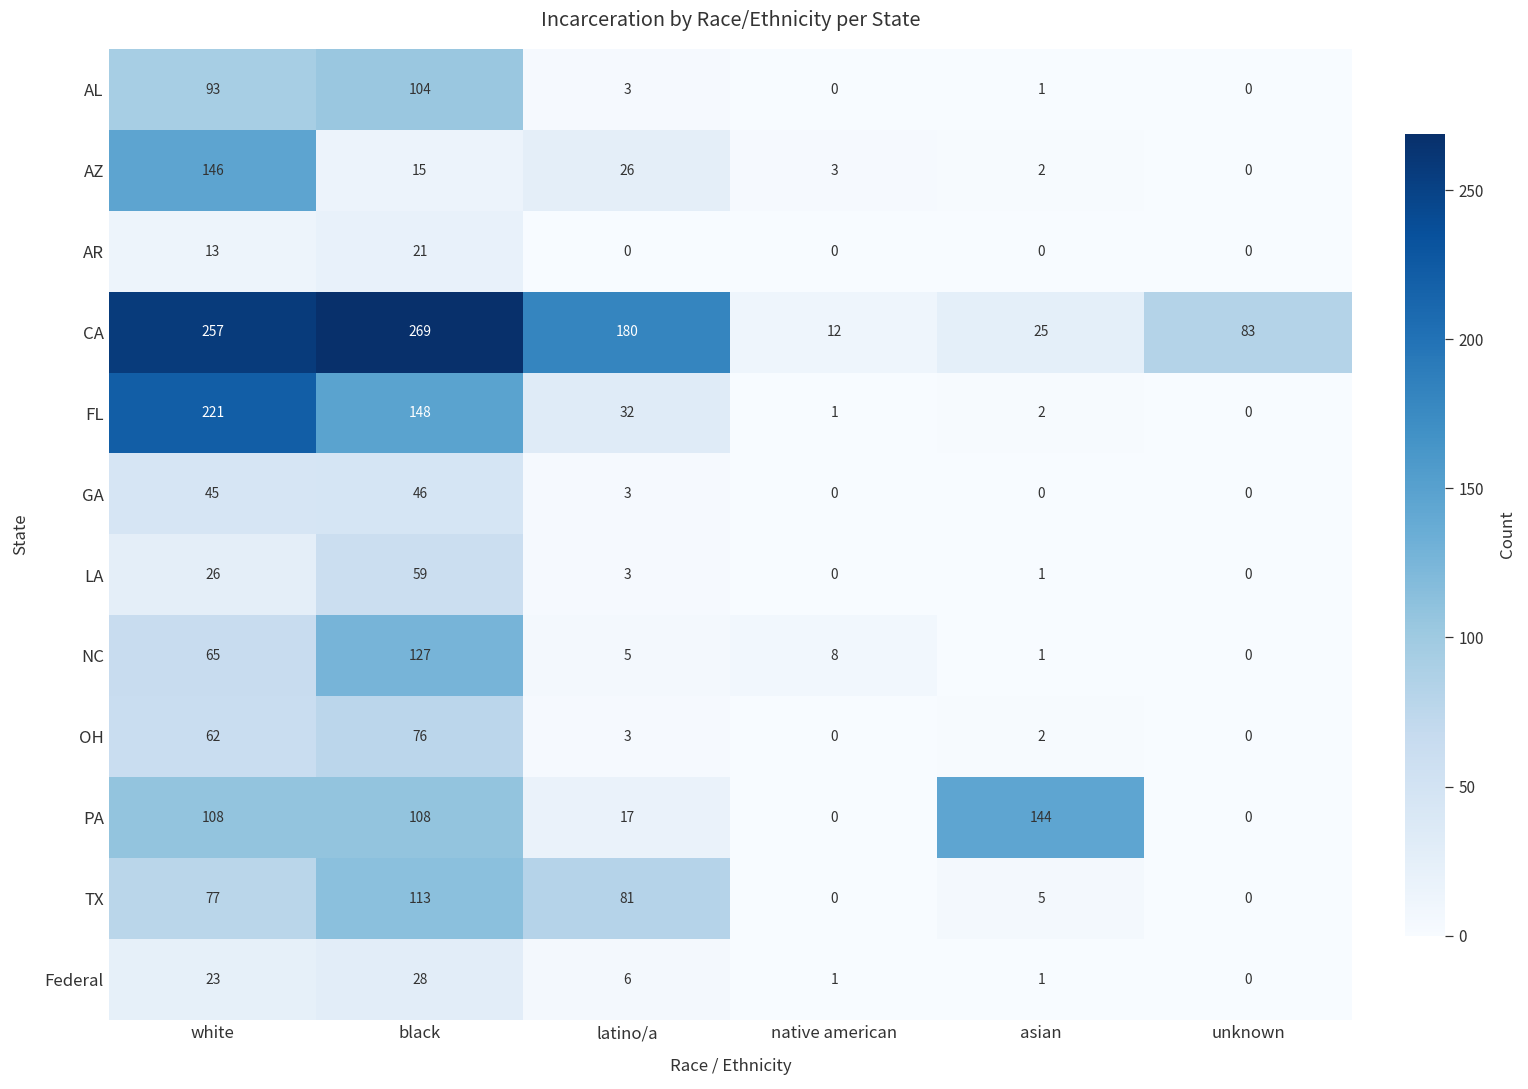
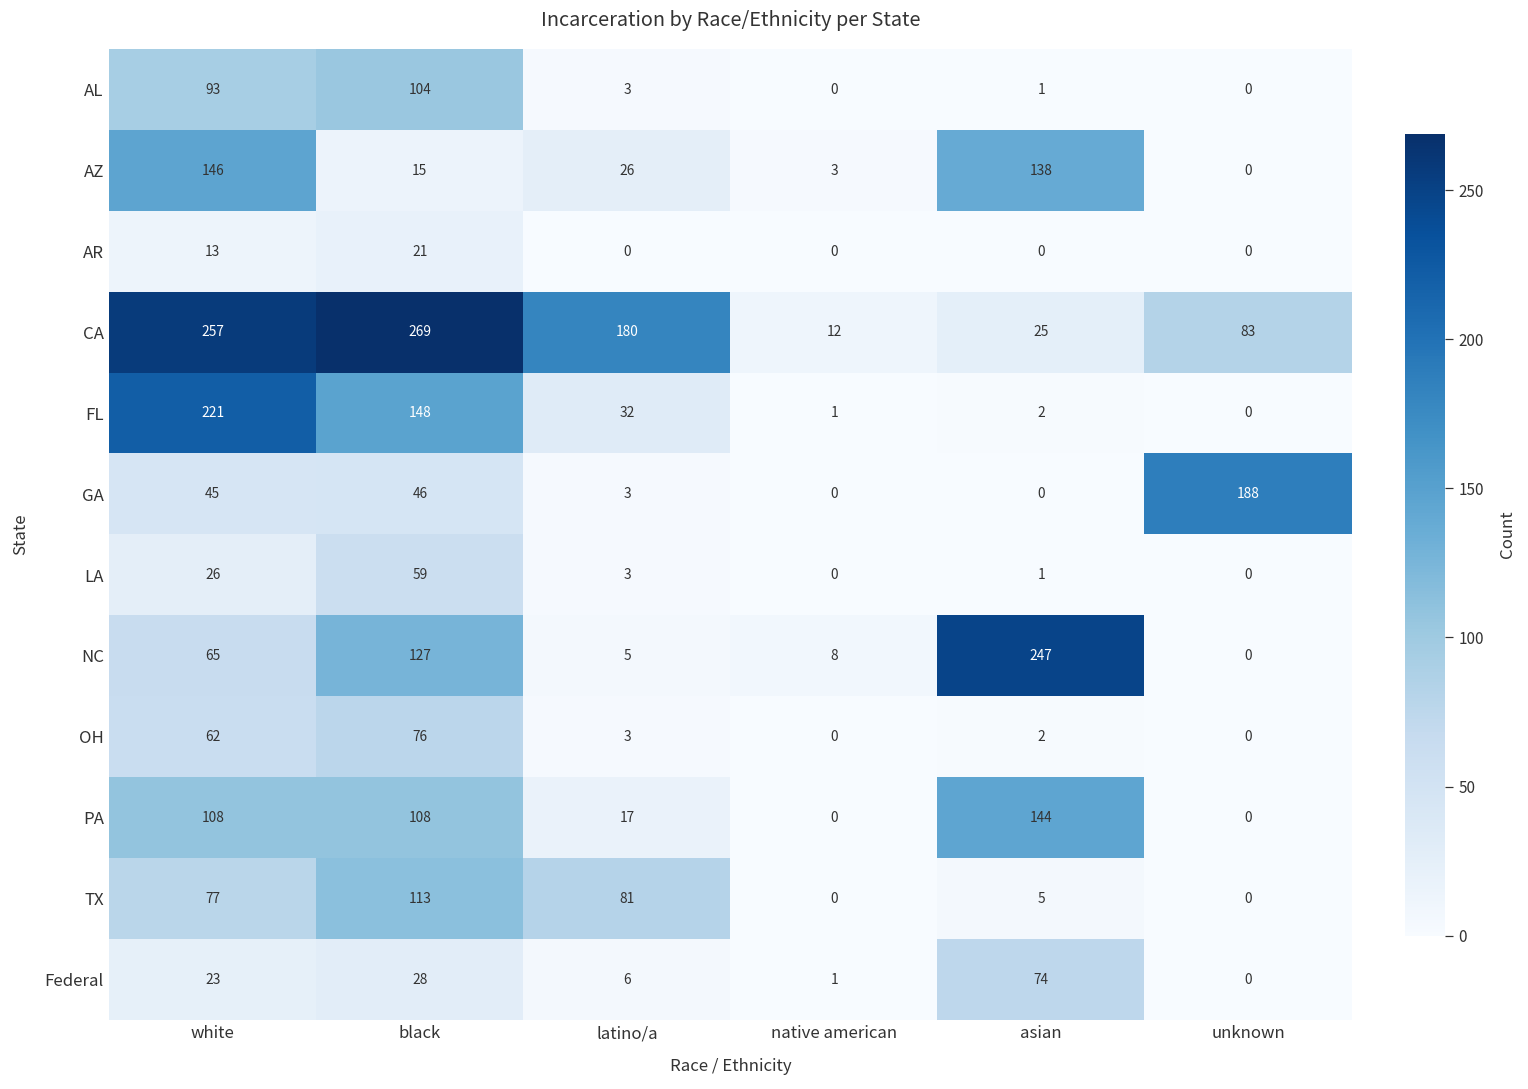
  {
    "AL": {
      "white": 93,
      "black": 104,
      "latino/a": 3,
      "native american": 0,
      "asian": 1,
      "unknown": 0
    },
    "AZ": {
      "white": 146,
      "black": 15,
      "latino/a": 26,
      "native american": 3,
-     "asian": 2,
+     "asian": 138,
      "unknown": 0
    },
    "AR": {
      "white": 13,
      "black": 21,
      "latino/a": 0,
      "native american": 0,
      "asian": 0,
      "unknown": 0
    },
    "CA": {
      "white": 257,
      "black": 269,
      "latino/a": 180,
      "native american": 12,
      "asian": 25,
      "unknown": 83
    },
    "FL": {
      "white": 221,
      "black": 148,
      "latino/a": 32,
      "native american": 1,
      "asian": 2,
      "unknown": 0
    },
    "GA": {
      "white": 45,
      "black": 46,
      "latino/a": 3,
      "native american": 0,
      "asian": 0,
-     "unknown": 0
+     "unknown": 188
    },
    "LA": {
      "white": 26,
      "black": 59,
      "latino/a": 3,
      "native american": 0,
      "asian": 1,
      "unknown": 0
    },
    "NC": {
      "white": 65,
      "black": 127,
      "latino/a": 5,
      "native american": 8,
-     "asian": 1,
+     "asian": 247,
      "unknown": 0
    },
    "OH": {
      "white": 62,
      "black": 76,
      "latino/a": 3,
      "native american": 0,
      "asian": 2,
      "unknown": 0
    },
    "PA": {
      "white": 108,
      "black": 108,
      "latino/a": 17,
      "native american": 0,
      "asian": 144,
      "unknown": 0
    },
    "TX": {
      "white": 77,
      "black": 113,
      "latino/a": 81,
      "native american": 0,
      "asian": 5,
      "unknown": 0
    },
    "Federal": {
      "white": 23,
      "black": 28,
      "latino/a": 6,
      "native american": 1,
-     "asian": 1,
+     "asian": 74,
      "unknown": 0
    }
  }
